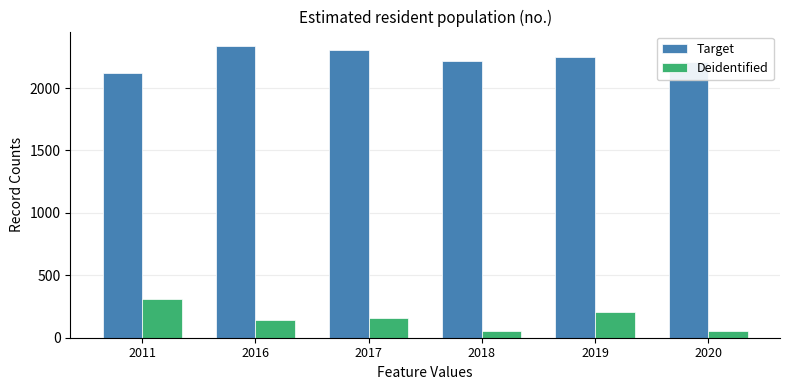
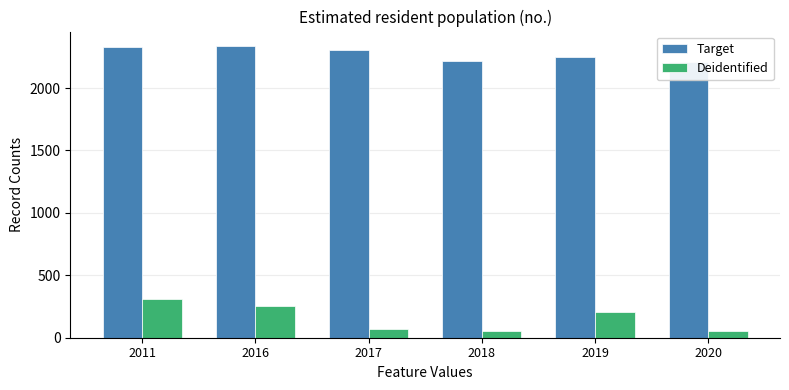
  {
    "Target": {
-     "2011": 2120,
+     "2011": 2330,
      "2016": 2340,
      "2017": 2310,
      "2018": 2220,
      "2019": 2250
    },
    "Deidentified": {
      "2011": 310,
-     "2016": 140,
-     "2017": 160,
+     "2016": 260,
+     "2017": 70,
      "2018": 50,
      "2019": 200,
      "2020": 60
    }
  }
